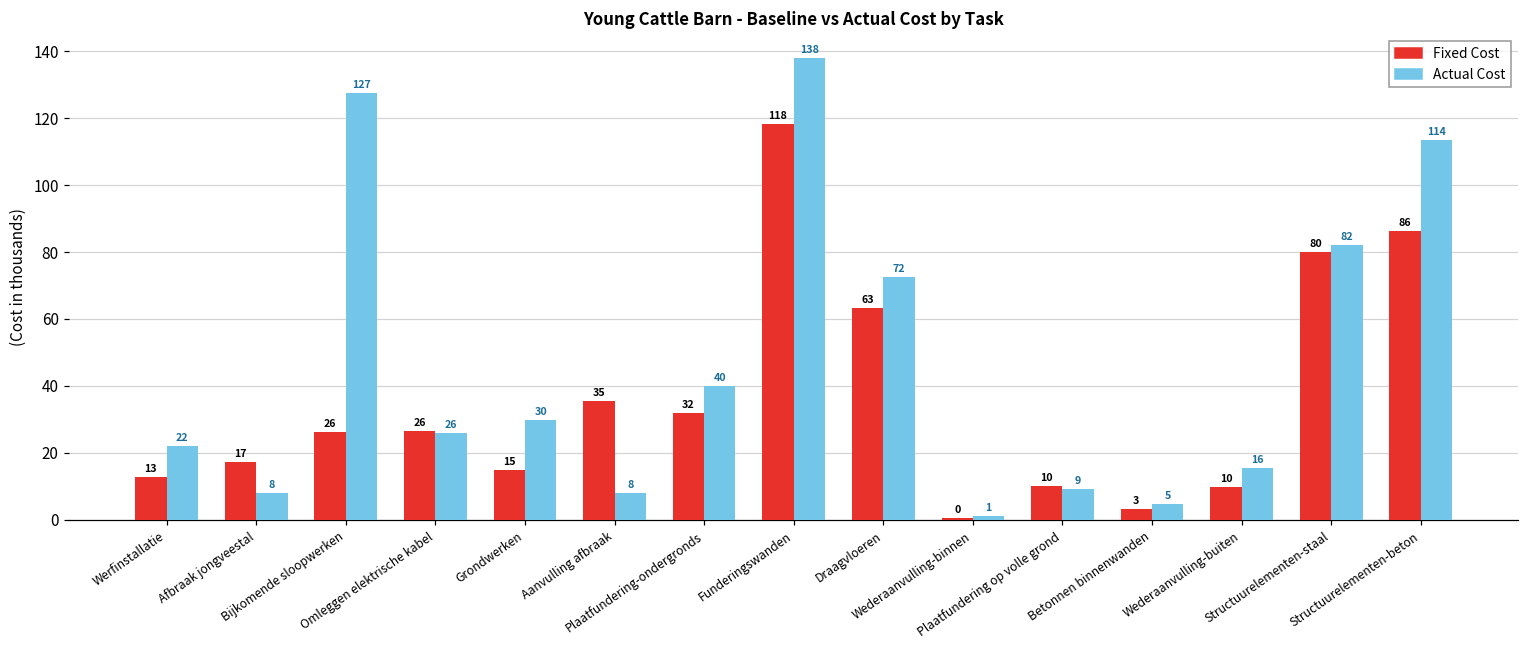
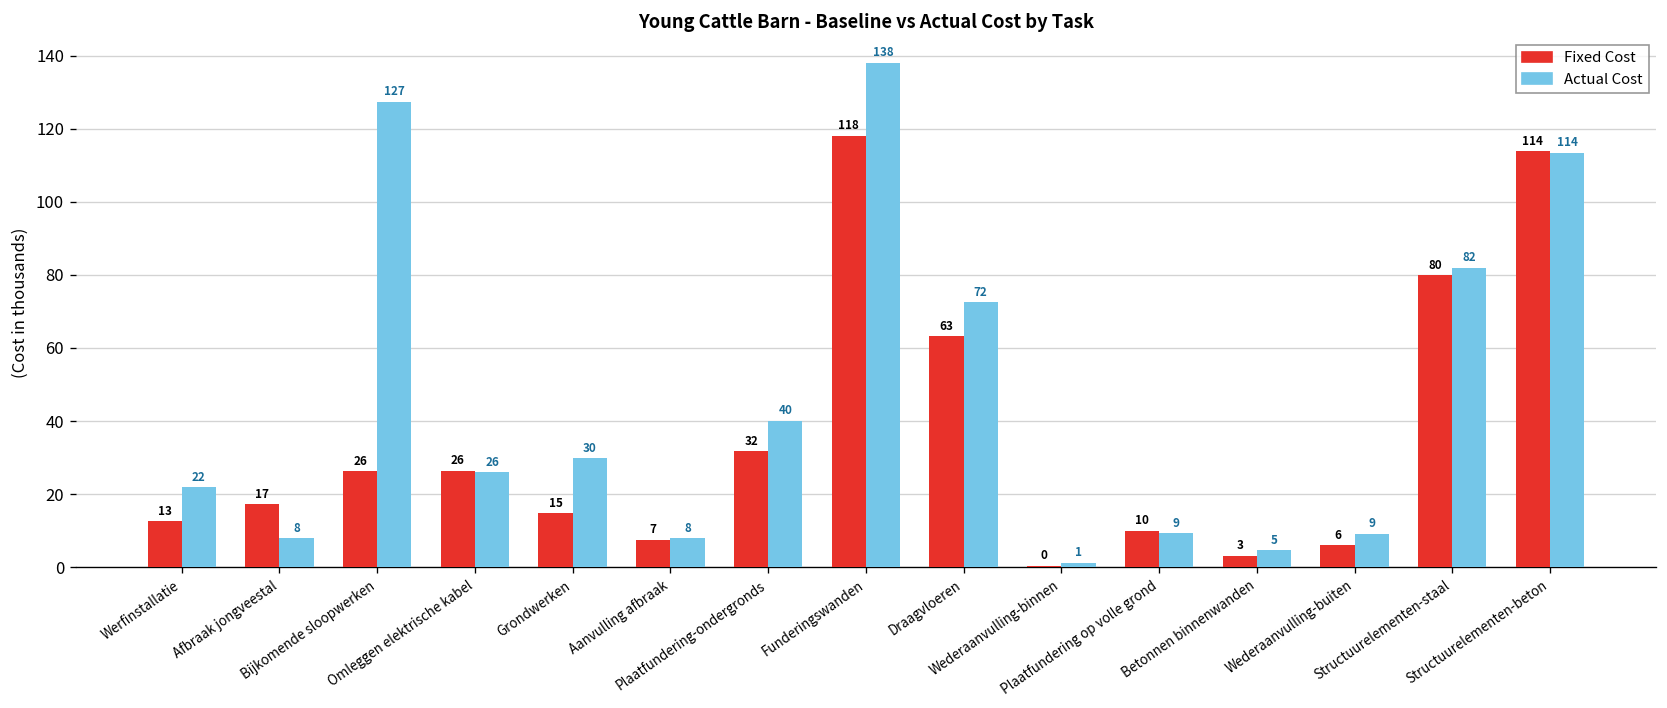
  {
    "Fixed Cost": {
      "Werfinstallatie": 13,
      "Afbraak jongveestal": 17,
      "Bijkomende sloopwerken": 26,
      "Omleggen elektrische kabel": 26,
      "Grondwerken": 15,
-     "Aanvulling afbraak": 35,
+     "Aanvulling afbraak": 7,
      "Plaatfundering-ondergronds": 32,
      "Funderingswanden": 118,
      "Draagvloeren": 63,
      "Wederaanvulling-binnen": 0,
      "Plaatfundering op volle grond": 10,
      "Betonnen binnenwanden": 3,
-     "Wederaanvulling-buiten": 10,
+     "Wederaanvulling-buiten": 6,
      "Structuurelementen-staal": 80,
-     "Structuurelementen-beton": 86
+     "Structuurelementen-beton": 114
    },
    "Actual Cost": {
      "Werfinstallatie": 22,
      "Afbraak jongveestal": 8,
      "Bijkomende sloopwerken": 127,
      "Omleggen elektrische kabel": 26,
      "Grondwerken": 30,
      "Aanvulling afbraak": 8,
      "Plaatfundering-ondergronds": 40,
      "Funderingswanden": 138,
      "Draagvloeren": 72,
      "Wederaanvulling-binnen": 1,
      "Plaatfundering op volle grond": 9,
      "Betonnen binnenwanden": 5,
-     "Wederaanvulling-buiten": 16,
+     "Wederaanvulling-buiten": 9,
      "Structuurelementen-staal": 82,
      "Structuurelementen-beton": 114
    }
  }
